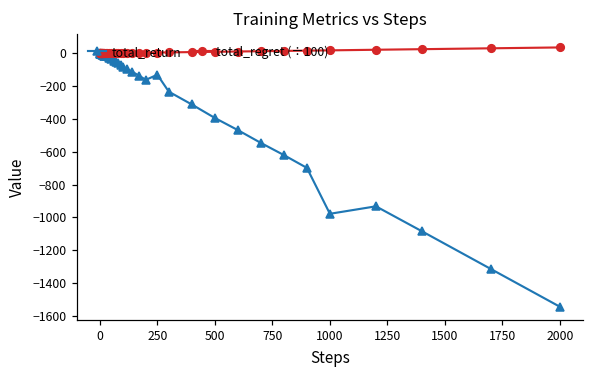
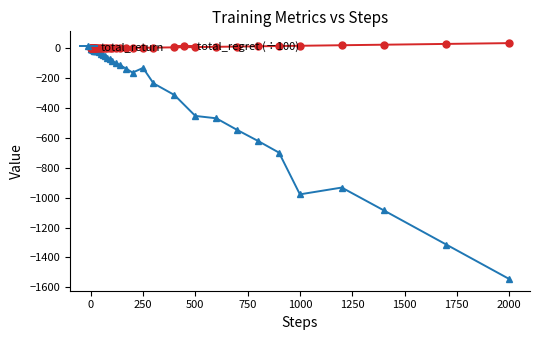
  {
    "total_return": {
      "250": -130,
-     "500": -390,
+     "500": -450,
      "1000": -980,
      "2000": -1540
    },
    "total_regret (÷100)": {
      "250": 0,
      "500": 10,
      "1000": 20,
      "2000": 40
    }
  }
